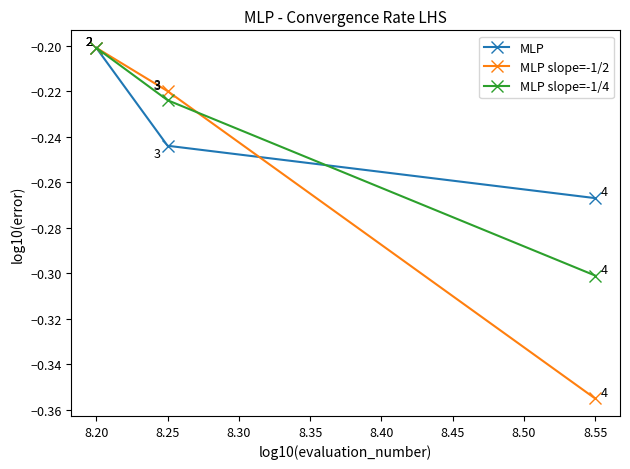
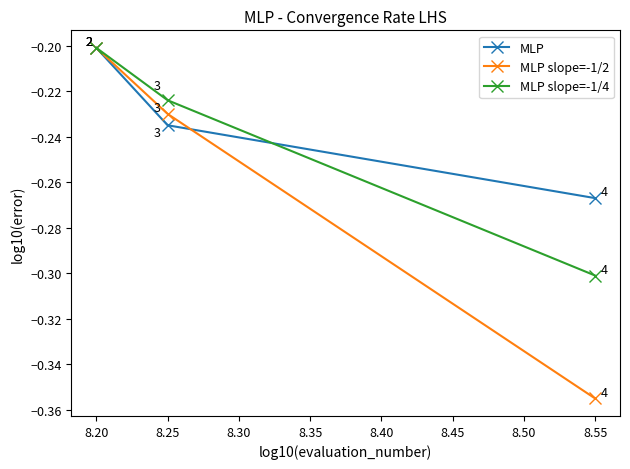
  {
    "MLP": {
-     "8.25": -0.244
+     "8.25": -0.235
    },
    "MLP slope=-1/2": {
-     "8.25": -0.22
+     "8.25": -0.23
    }
  }
